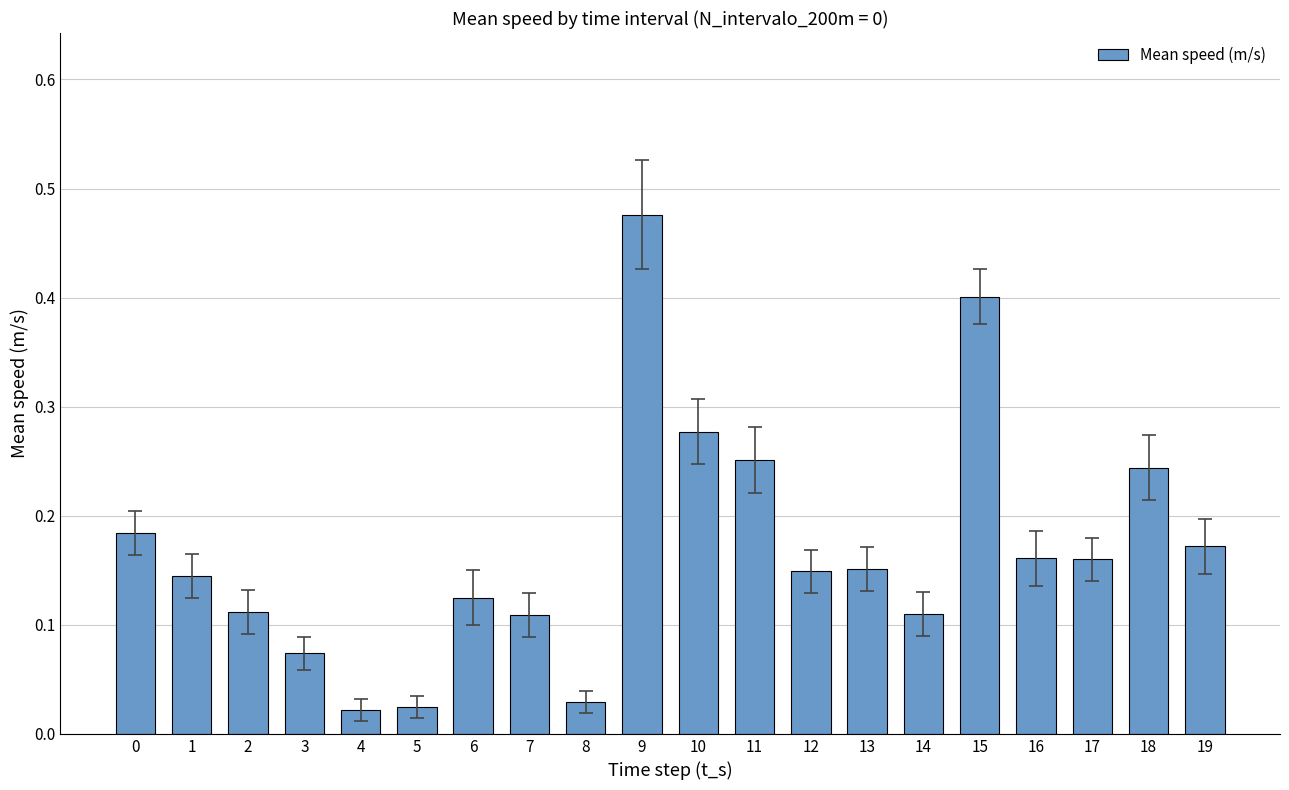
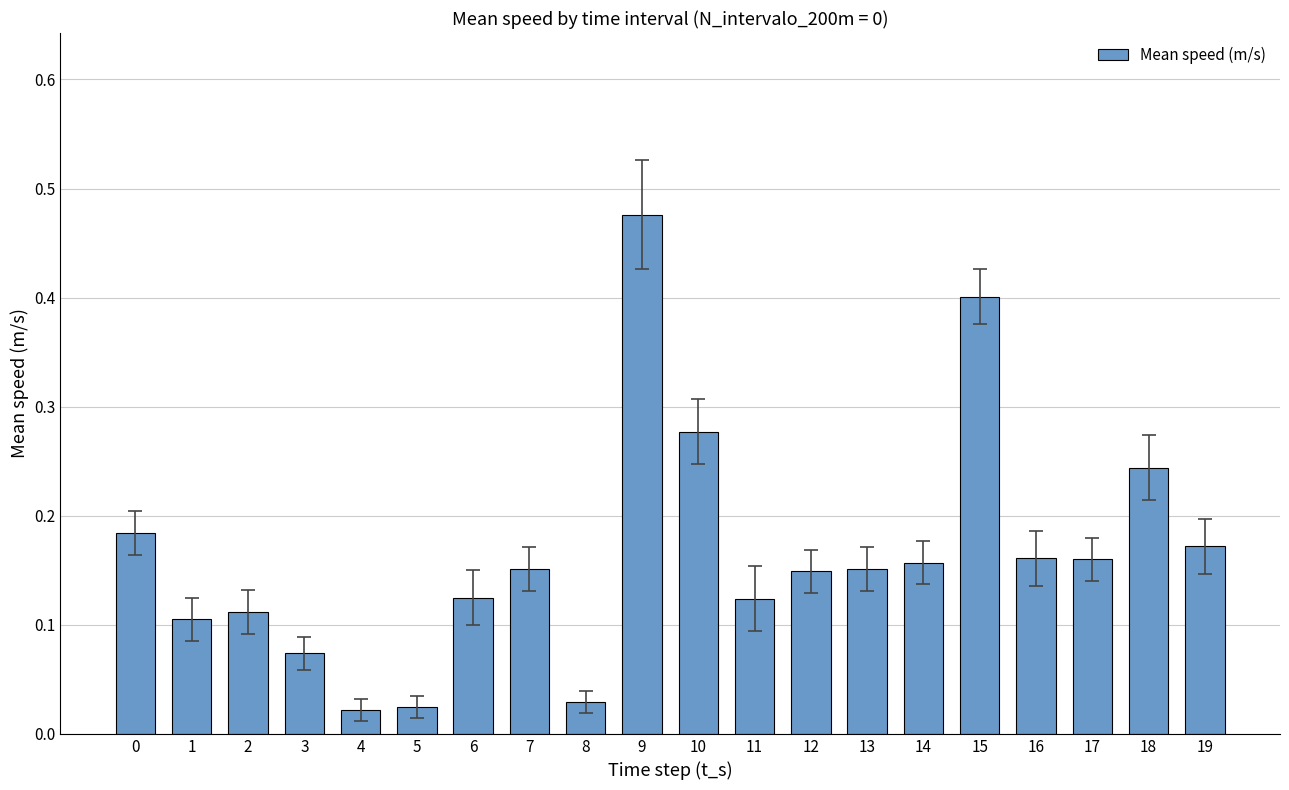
  {
    "Mean speed (m/s)": {
      "0": 0.184,
-     "1": 0.145,
+     "1": 0.105,
      "2": 0.112,
      "3": 0.074,
      "4": 0.022,
      "5": 0.025,
      "6": 0.125,
-     "7": 0.109,
+     "7": 0.151,
      "8": 0.029,
      "9": 0.476,
      "10": 0.277,
-     "11": 0.251,
+     "11": 0.124,
      "12": 0.149,
      "13": 0.151,
-     "14": 0.110,
+     "14": 0.157,
      "15": 0.401,
      "16": 0.161,
      "17": 0.160,
      "18": 0.244,
      "19": 0.172
    }
  }
